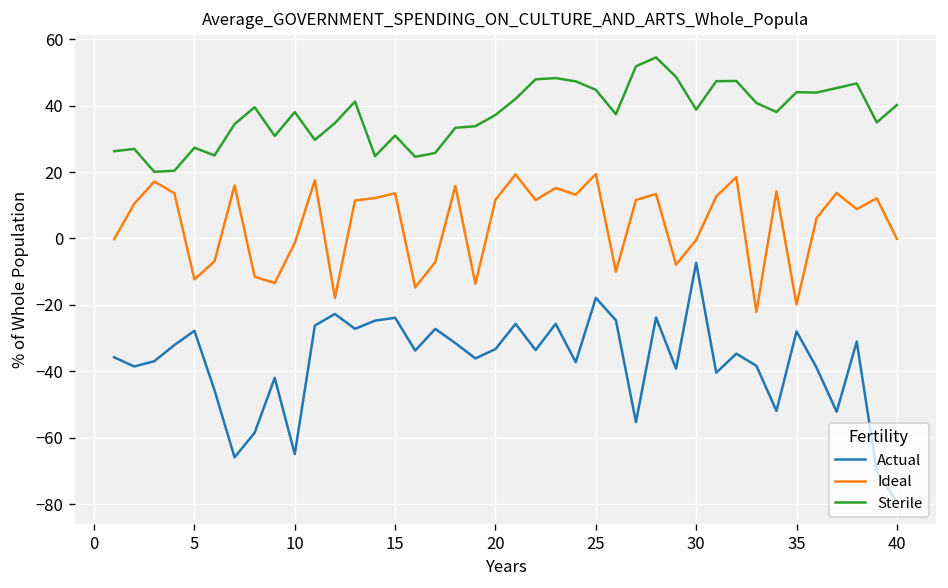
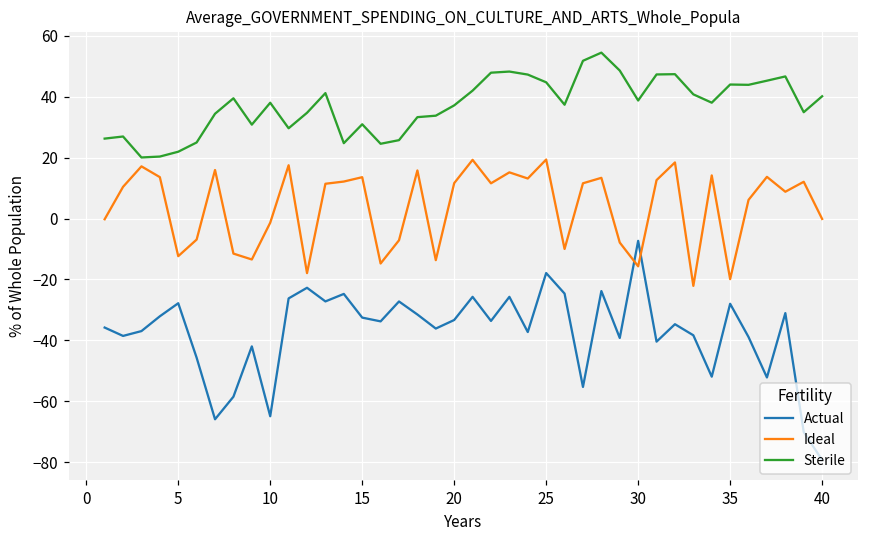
  {
    "Actual": {
      "5": -28,
      "10": -65,
-     "15": -24,
+     "15": -33,
      "20": -33,
      "25": -18,
      "30": -7,
      "35": -28
    },
    "Ideal": {
      "5": -12,
      "10": -1,
      "15": 14,
      "20": 12,
      "25": 19,
-     "30": 0,
+     "30": -16,
      "35": -20,
      "40": 0
    },
    "Sterile": {
-     "5": 27,
+     "5": 22,
      "10": 38,
      "15": 31,
      "20": 37,
      "25": 45,
      "30": 39,
      "35": 44,
      "40": 40
    }
  }
